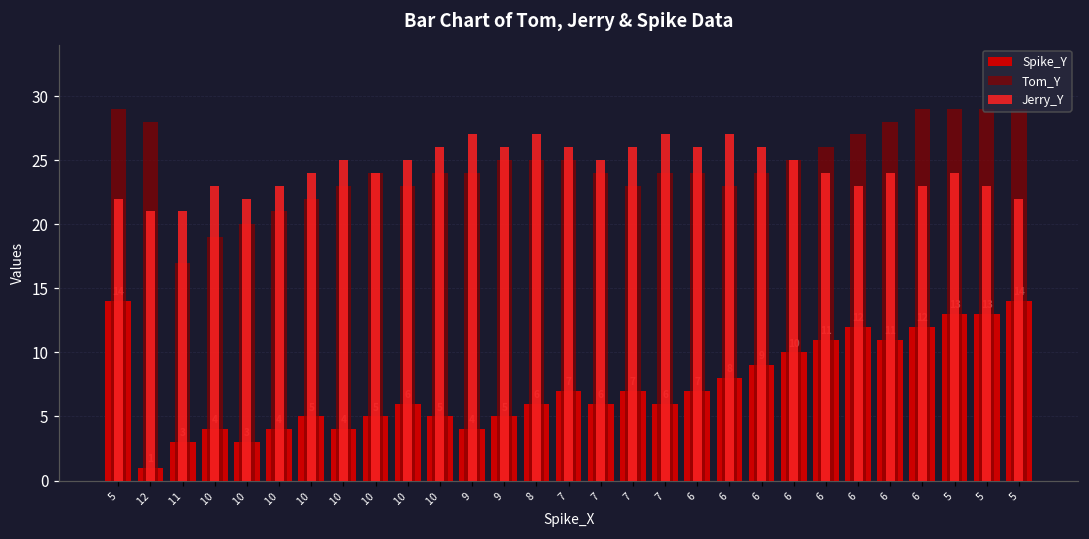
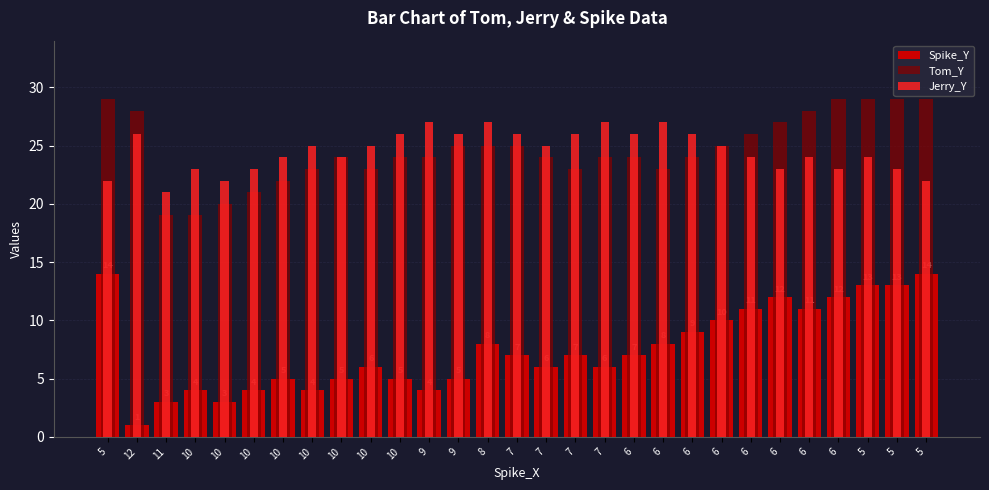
  {
    "Spike_Y": {
-     "8": 6
+     "8": 8
    },
    "Tom_Y": {
      "12": 28,
-     "11": 17
+     "11": 19
    },
    "Jerry_Y": {
-     "12": 21,
+     "12": 26,
      "11": 21,
      "8": 27
    }
  }
